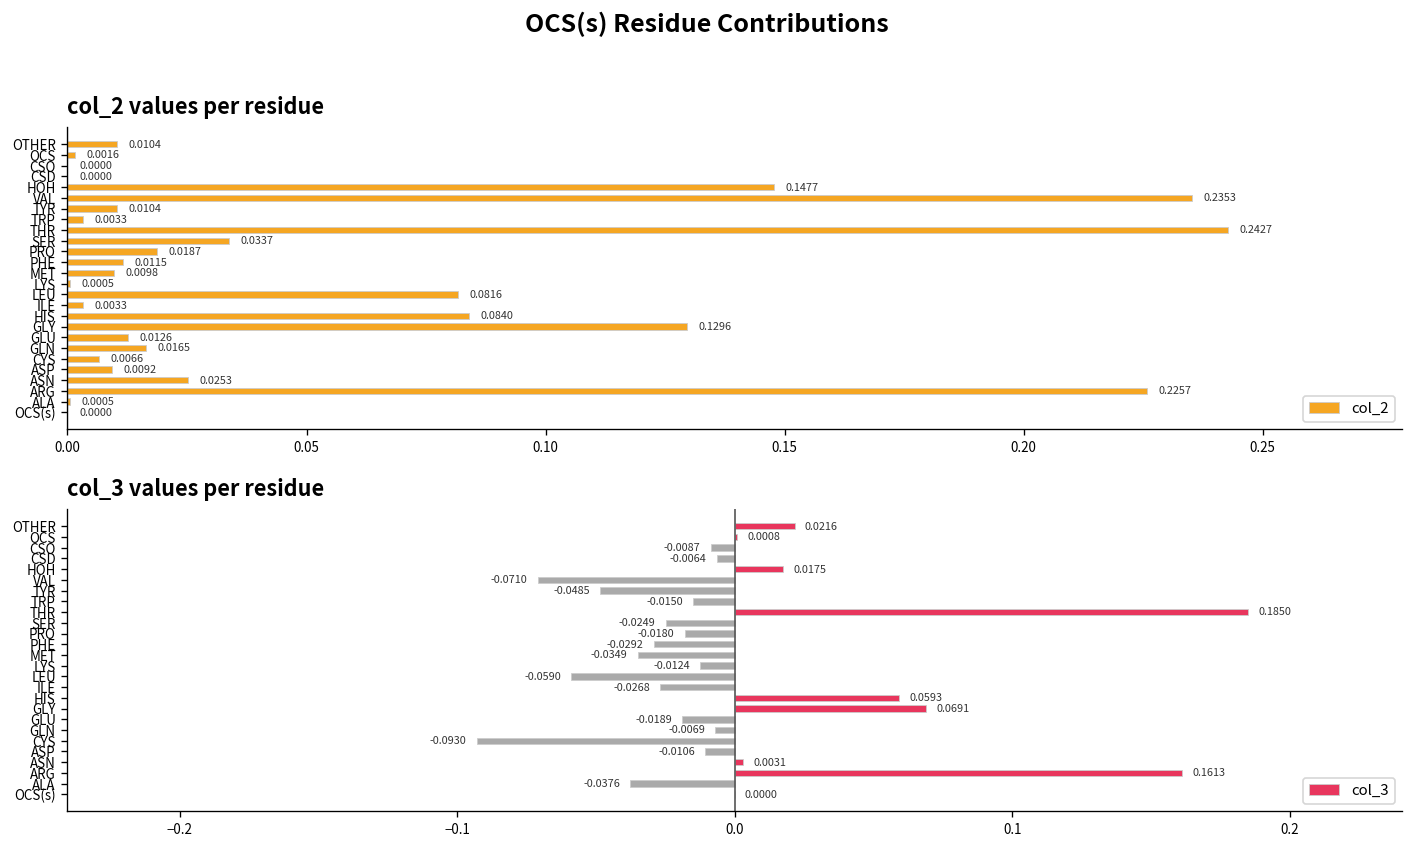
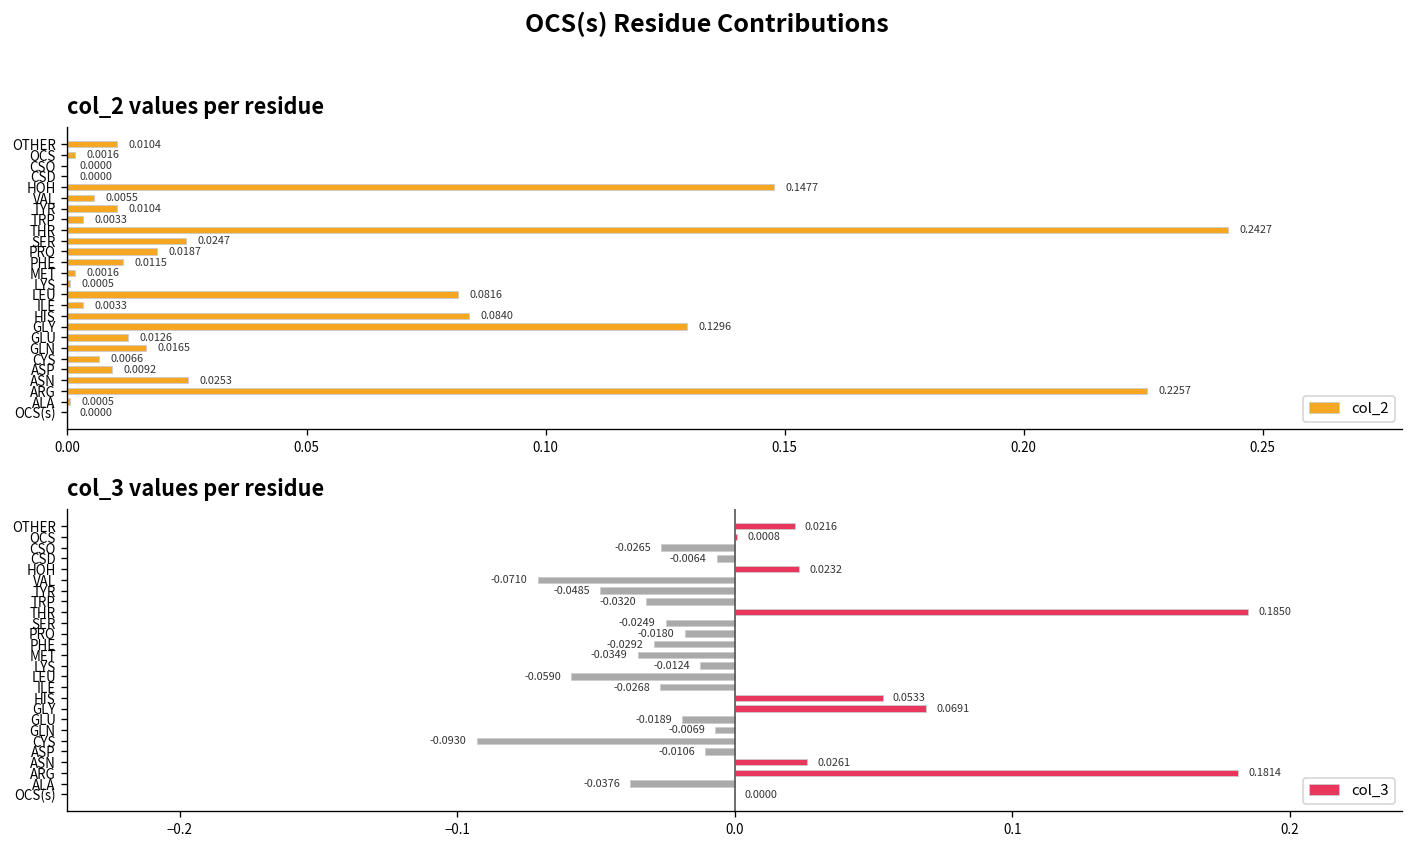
  {
    "col_2 values per residue": {
      "OTHER": 0.0104,
      "OCS": 0.0016,
      "CSO": 0.0000,
      "CSD": 0.0000,
      "HOH": 0.1477,
-     "VAL": 0.2353,
+     "VAL": 0.0055,
      "TYR": 0.0104,
      "TRP": 0.0033,
      "THR": 0.2427,
-     "SER": 0.0337,
+     "SER": 0.0247,
      "PRO": 0.0187,
      "PHE": 0.0115,
-     "MET": 0.0098,
+     "MET": 0.0016,
      "LYS": 0.0005,
      "LEU": 0.0816,
      "ILE": 0.0033,
      "HIS": 0.0840,
      "GLY": 0.1296,
      "GLU": 0.0126,
      "GLN": 0.0165,
      "CYS": 0.0066,
      "ASP": 0.0092,
      "ASN": 0.0253,
      "ARG": 0.2257,
      "ALA": 0.0005,
      "OCS(s)": 0.0000
    },
    "col_3 values per residue": {
      "OTHER": 0.0216,
      "OCS": 0.0008,
-     "CSO": -0.0087,
+     "CSO": -0.0265,
      "CSD": -0.0064,
-     "HOH": 0.0175,
+     "HOH": 0.0232,
      "VAL": -0.0710,
      "TYR": -0.0485,
-     "TRP": -0.0150,
+     "TRP": -0.0320,
      "THR": 0.1850,
      "SER": -0.0249,
      "PRO": -0.0180,
      "PHE": -0.0292,
      "MET": -0.0349,
      "LYS": -0.0124,
      "LEU": -0.0590,
      "ILE": -0.0268,
-     "HIS": 0.0593,
+     "HIS": 0.0533,
      "GLY": 0.0691,
      "GLU": -0.0189,
      "GLN": -0.0069,
      "CYS": -0.0930,
      "ASP": -0.0106,
-     "ASN": 0.0031,
-     "ARG": 0.1613,
+     "ASN": 0.0261,
+     "ARG": 0.1814,
      "ALA": -0.0376,
      "OCS(s)": 0.0000
    }
  }
